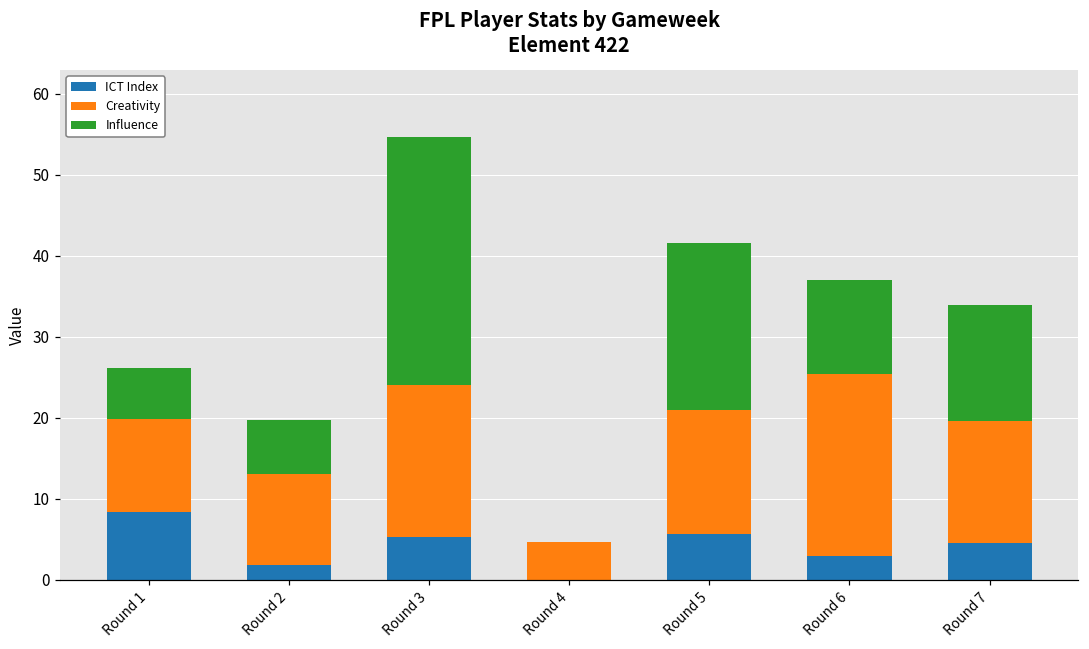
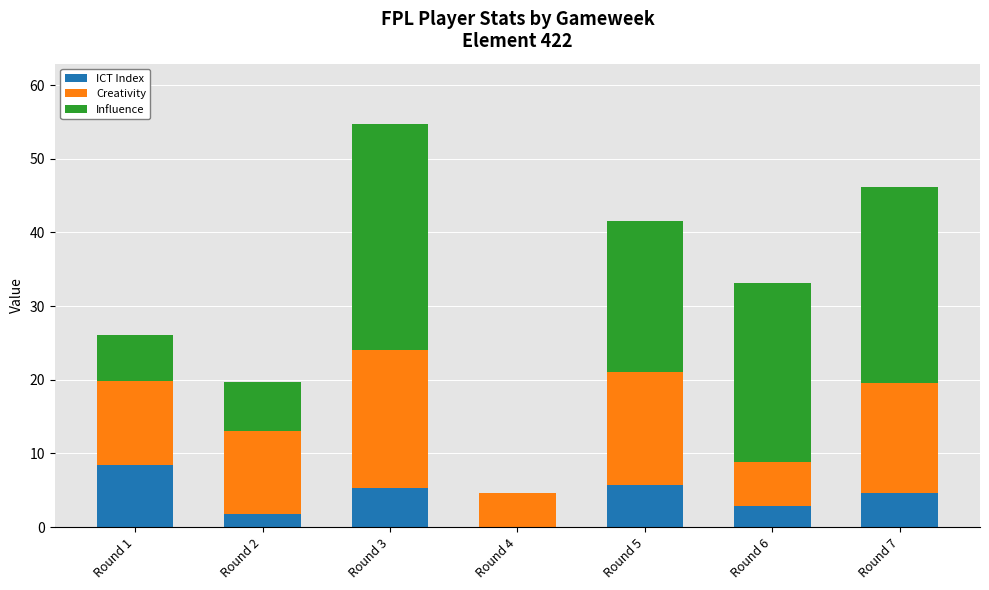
  {
    "ICT Index": {
      "Round 1": 8,
      "Round 2": 2,
      "Round 3": 5,
      "Round 4": 0,
      "Round 5": 6,
      "Round 6": 3,
      "Round 7": 5
    },
    "Creativity": {
      "Round 1": 11,
      "Round 2": 11,
      "Round 3": 19,
      "Round 4": 5,
      "Round 5": 15,
-     "Round 6": 23,
+     "Round 6": 6,
      "Round 7": 15
    },
    "Influence": {
      "Round 1": 6,
      "Round 2": 7,
      "Round 3": 31,
      "Round 4": 0,
      "Round 5": 21,
-     "Round 6": 12,
-     "Round 7": 14
+     "Round 6": 24,
+     "Round 7": 27
    }
  }
